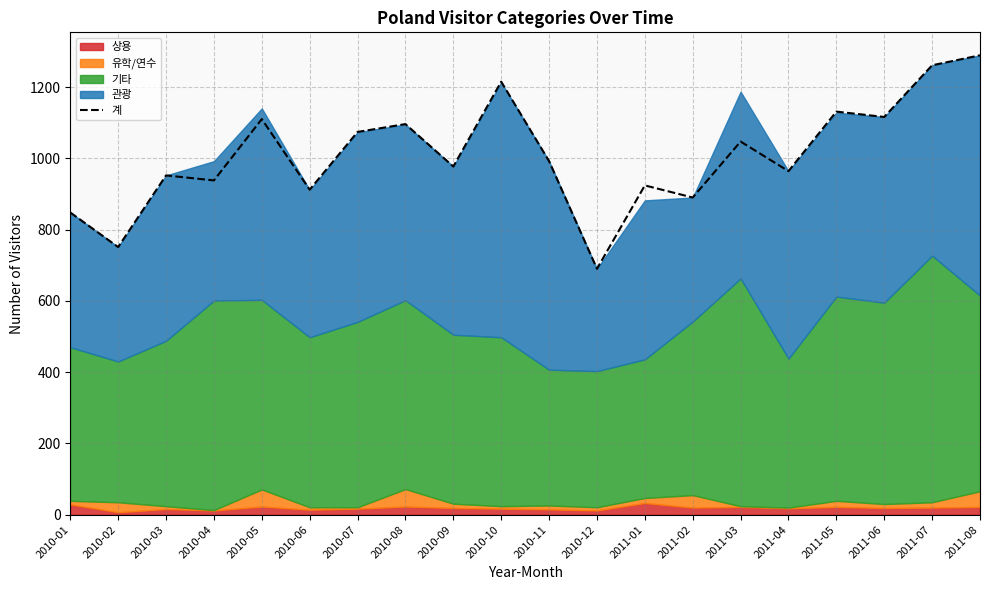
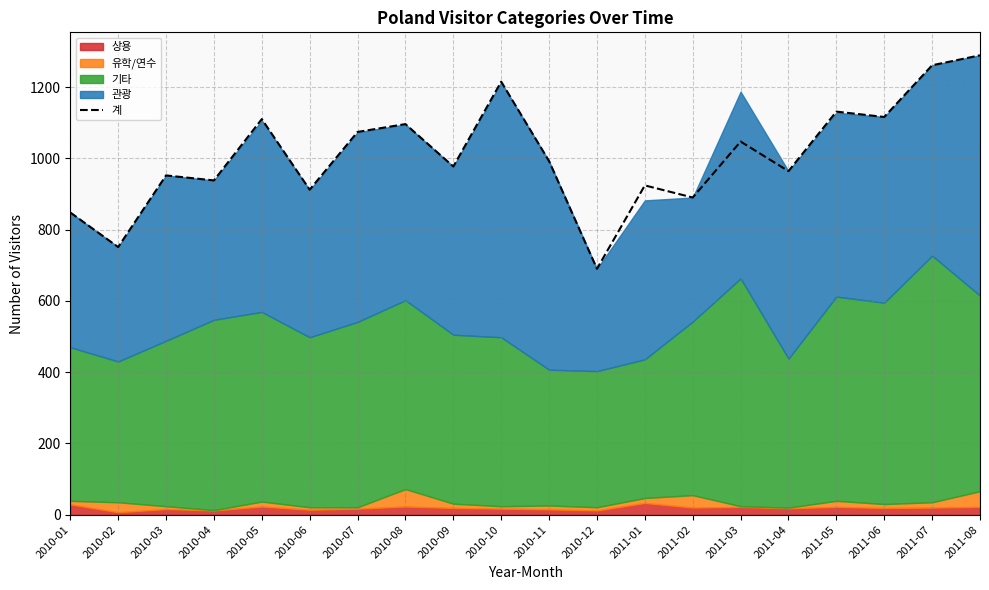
  {
    "상용": {
      "2010-01": 30,
      "2010-03": 20,
      "2010-05": 20,
      "2010-08": 20,
      "2010-09": 20,
      "2010-11": 20,
      "2010-12": 10,
      "2011-01": 30,
      "2011-02": 20,
      "2011-05": 20,
      "2011-06": 20,
      "2011-07": 20,
      "2011-08": 20
    },
    "계": {
      "2011-01": 920,
      "2011-03": 1050
    },
    "유학/연수": {
      "2010-01": 10,
      "2010-02": 30,
      "2010-03": 10,
-     "2010-05": 50,
+     "2010-05": 10,
      "2010-08": 50,
      "2010-09": 10,
      "2010-11": 10,
      "2010-12": 10,
      "2011-01": 10,
      "2011-02": 40,
      "2011-05": 20,
      "2011-06": 10,
      "2011-07": 20,
      "2011-08": 40
    },
    "기타": {
      "2010-01": 430,
      "2010-02": 400,
      "2010-03": 460,
-     "2010-04": 590,
+     "2010-04": 530,
      "2010-05": 530,
      "2010-06": 480,
      "2010-07": 520,
      "2010-08": 530,
      "2010-09": 470,
      "2010-10": 470,
      "2010-11": 380,
      "2010-12": 380,
      "2011-01": 390,
      "2011-02": 490,
      "2011-03": 640,
      "2011-04": 420,
      "2011-05": 570,
      "2011-06": 570,
      "2011-07": 690,
      "2011-08": 550
    },
    "관광": {
      "2011-01": 450,
      "2011-03": 520
    }
  }
